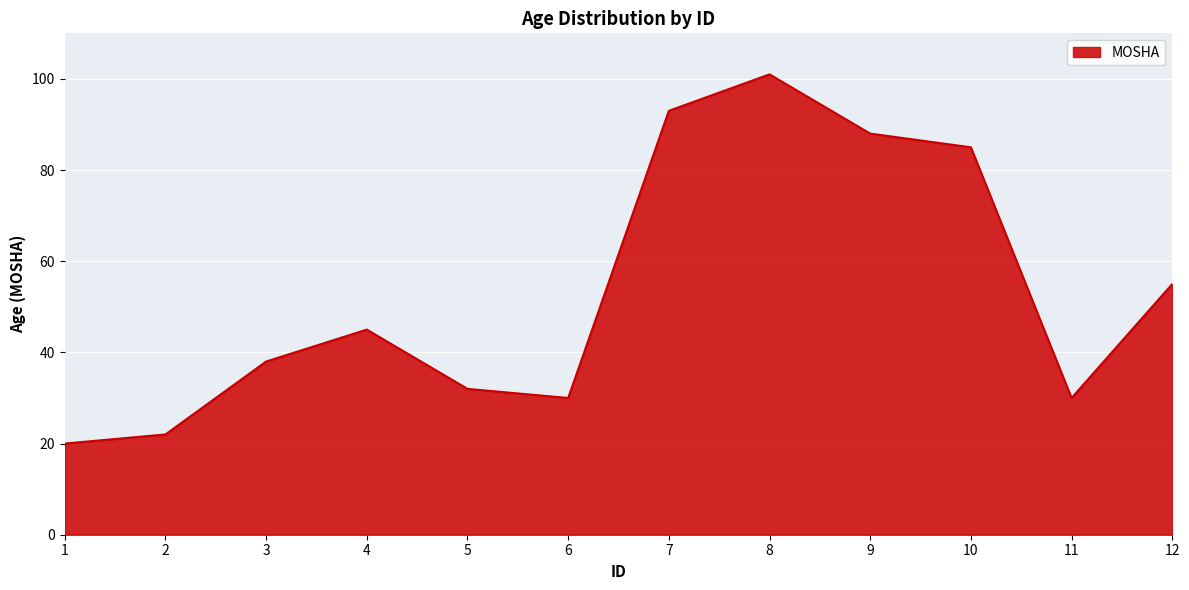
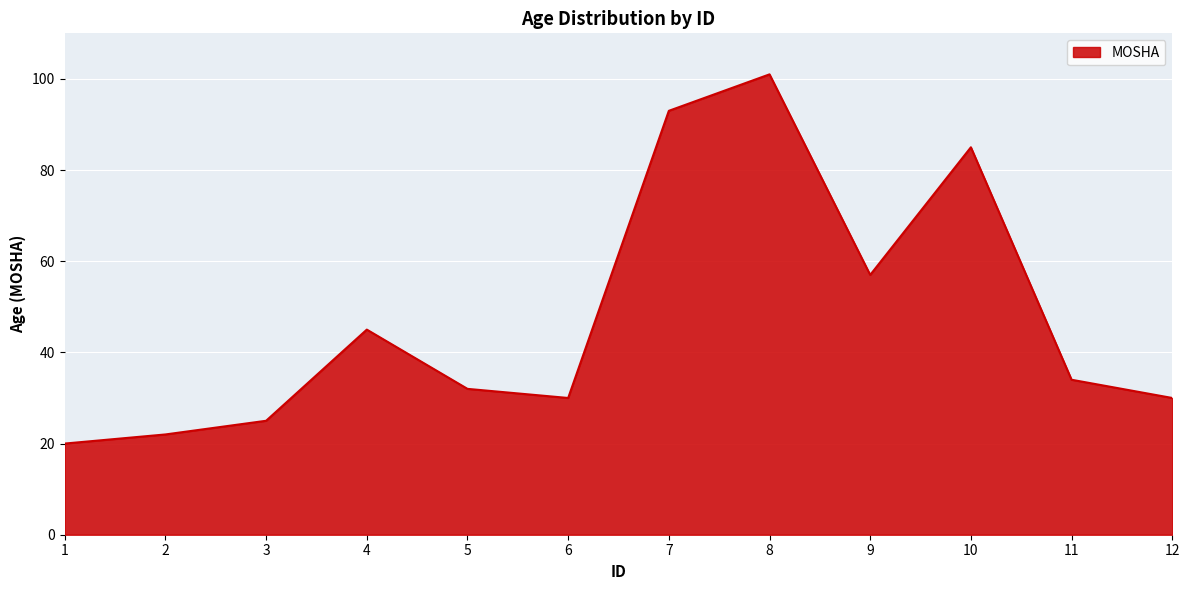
  {
    "1": 20,
    "2": 22,
-   "3": 38,
+   "3": 25,
    "4": 45,
    "5": 32,
    "6": 30,
    "7": 93,
    "8": 101,
-   "9": 88,
+   "9": 57,
    "10": 85,
-   "11": 30,
-   "12": 55
+   "11": 34,
+   "12": 30
  }
